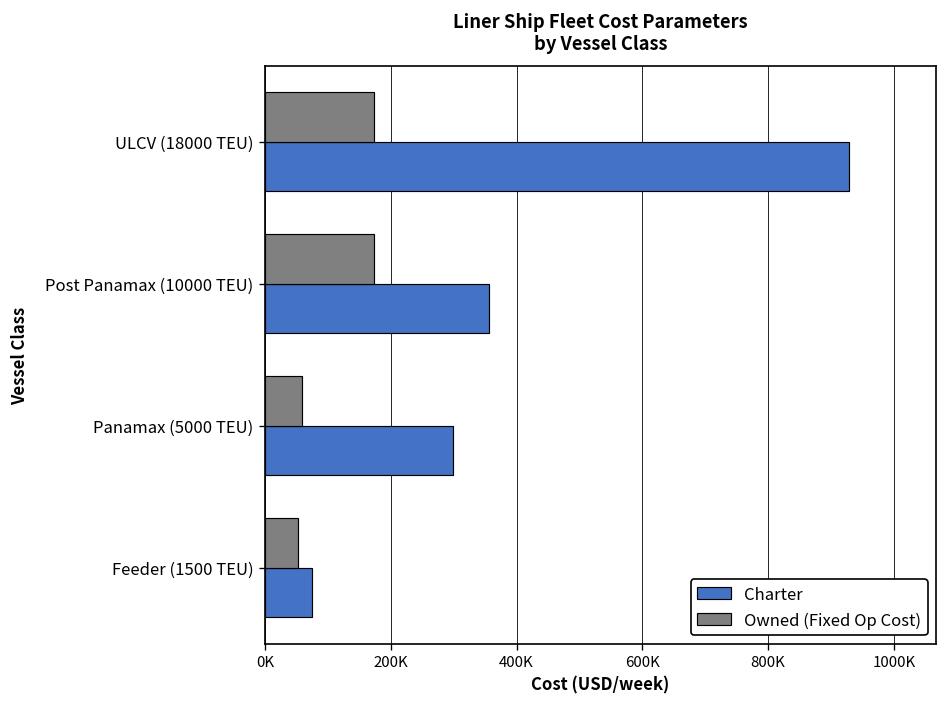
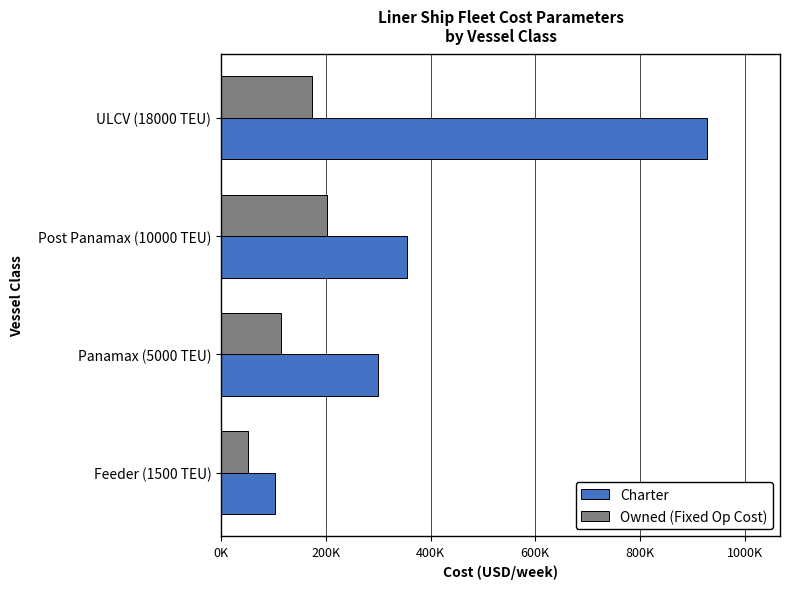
  {
    "Charter": {
      "ULCV (18000 TEU)": 930000,
      "Post Panamax (10000 TEU)": 360000,
      "Panamax (5000 TEU)": 300000,
-     "Feeder (1500 TEU)": 70000
+     "Feeder (1500 TEU)": 100000
    },
    "Owned (Fixed Op Cost)": {
      "ULCV (18000 TEU)": 170000,
-     "Post Panamax (10000 TEU)": 170000,
-     "Panamax (5000 TEU)": 60000,
+     "Post Panamax (10000 TEU)": 200000,
+     "Panamax (5000 TEU)": 120000,
      "Feeder (1500 TEU)": 50000
    }
  }
